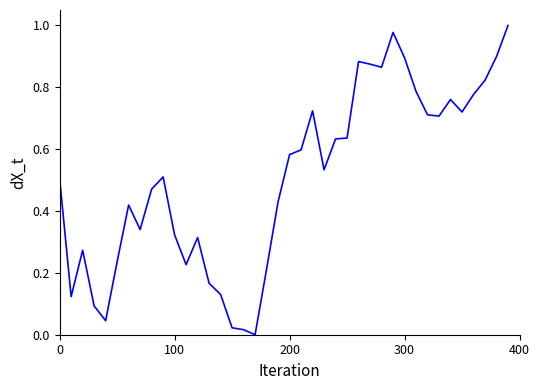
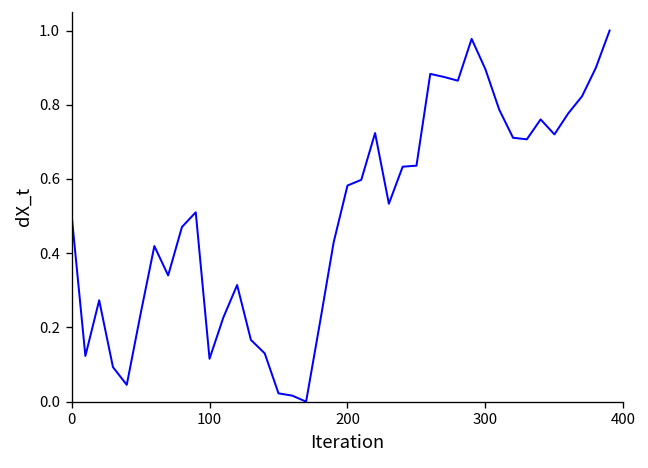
  {
    "0": 0.50,
-   "100": 0.32,
+   "100": 0.12,
    "200": 0.58,
    "300": 0.90
  }
